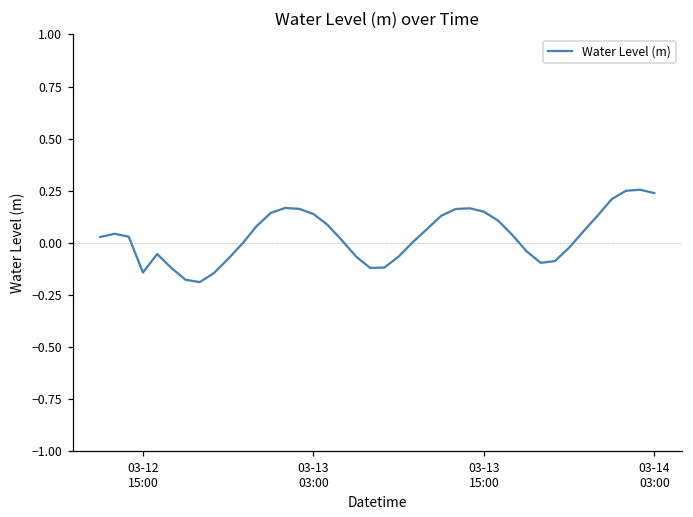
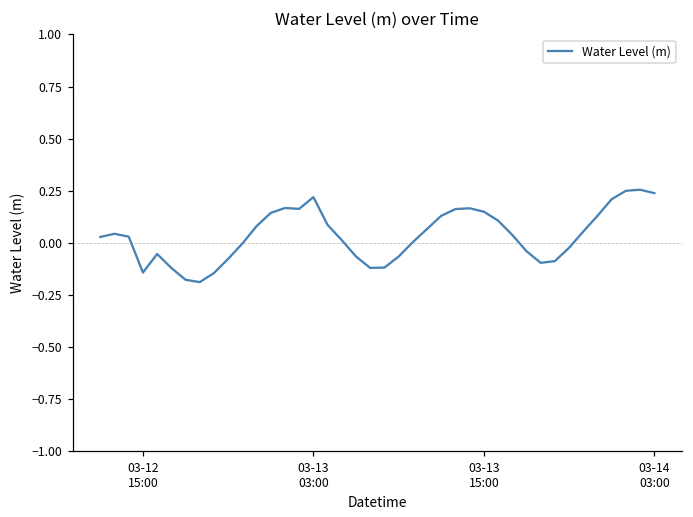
  {
    "03-12 15:00": -0.14,
-   "03-13 03:00": 0.14,
+   "03-13 03:00": 0.22,
    "03-13 15:00": 0.15,
    "03-14 03:00": 0.24
  }
